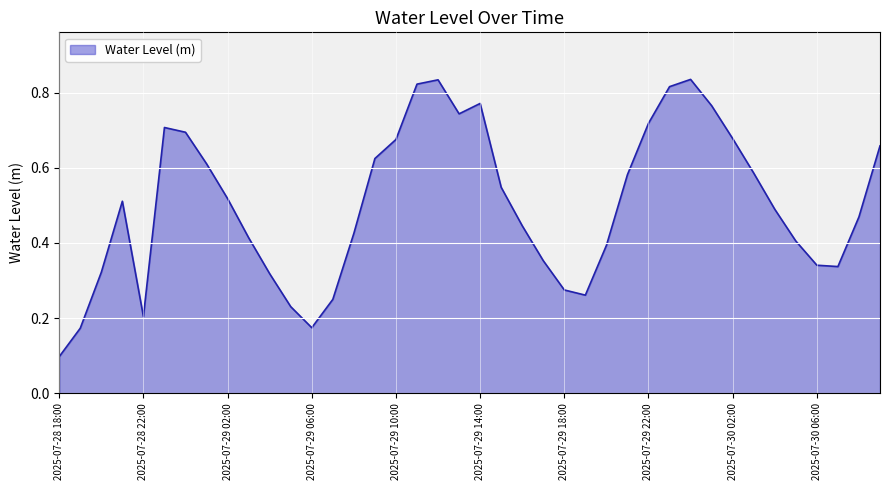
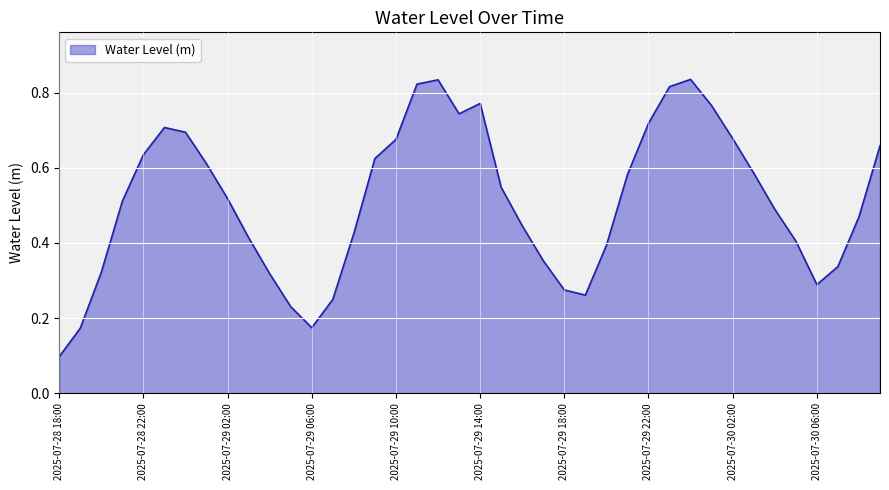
  {
    "2025-07-28 18:00": 0.10,
-   "2025-07-28 22:00": 0.20,
+   "2025-07-28 22:00": 0.63,
    "2025-07-29 02:00": 0.52,
    "2025-07-29 06:00": 0.17,
    "2025-07-29 10:00": 0.68,
    "2025-07-29 14:00": 0.77,
    "2025-07-29 18:00": 0.27,
    "2025-07-29 22:00": 0.72,
    "2025-07-30 02:00": 0.68,
-   "2025-07-30 06:00": 0.34
+   "2025-07-30 06:00": 0.29
  }
